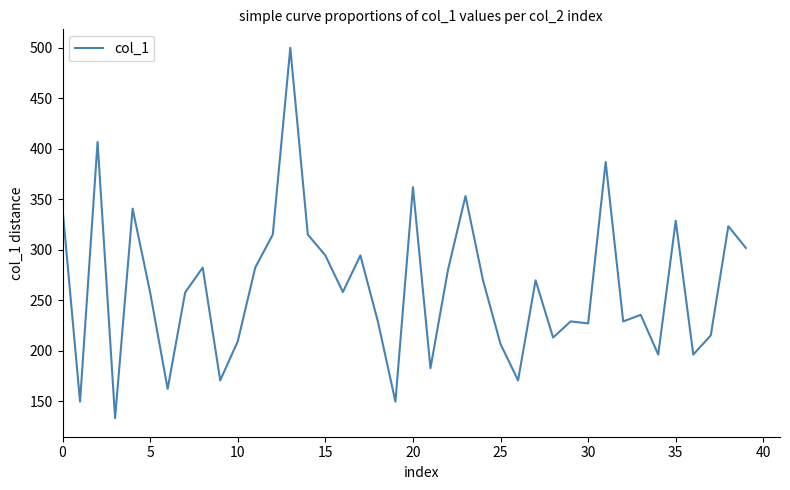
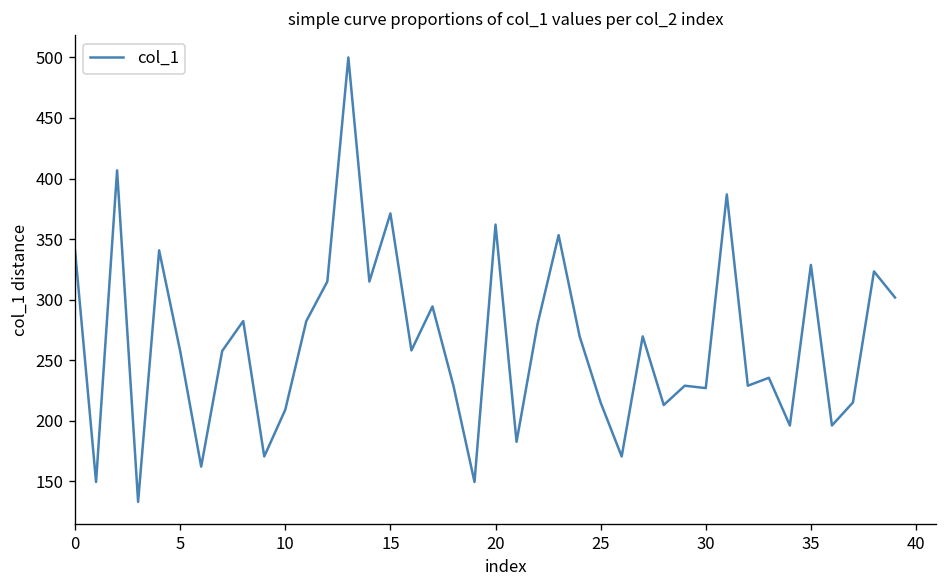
  {
    "0": 341,
    "5": 258,
    "10": 209,
-   "15": 294,
+   "15": 371,
    "20": 362,
-   "25": 206,
+   "25": 215,
    "30": 227,
    "35": 329
  }
